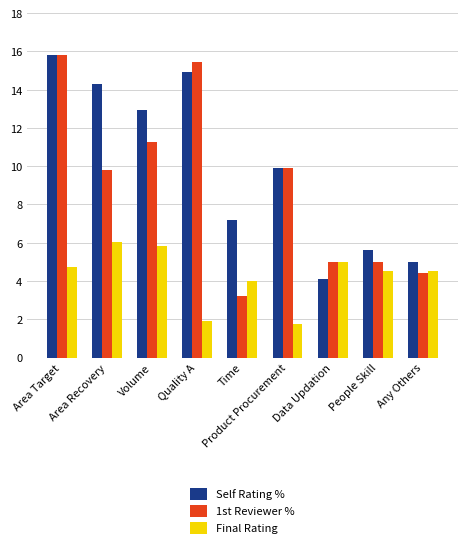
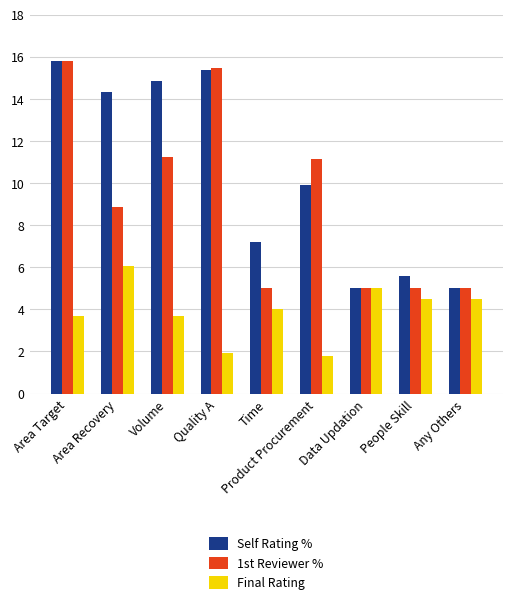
  {
    "Self Rating %": {
      "Area Target": 15.8,
      "Area Recovery": 14.3,
-     "Volume": 13.0,
-     "Quality A": 14.9,
+     "Volume": 14.9,
+     "Quality A": 15.4,
      "Time": 7.2,
      "Product Procurement": 9.9,
-     "Data Updation": 4.1,
+     "Data Updation": 5.0,
      "People Skill": 5.6,
      "Any Others": 5.0
    },
    "1st Reviewer %": {
      "Area Target": 15.8,
-     "Area Recovery": 9.8,
+     "Area Recovery": 8.9,
      "Volume": 11.3,
      "Quality A": 15.5,
-     "Time": 3.2,
-     "Product Procurement": 9.9,
+     "Time": 5.0,
+     "Product Procurement": 11.2,
      "Data Updation": 5.0,
      "People Skill": 5.0,
-     "Any Others": 4.4
+     "Any Others": 5.0
    },
    "Final Rating": {
-     "Area Target": 4.7,
+     "Area Target": 3.7,
      "Area Recovery": 6.1,
-     "Volume": 5.8,
+     "Volume": 3.7,
      "Quality A": 1.9,
      "Time": 4.0,
      "Product Procurement": 1.8,
      "Data Updation": 5.0,
      "People Skill": 4.5,
      "Any Others": 4.5
    }
  }
